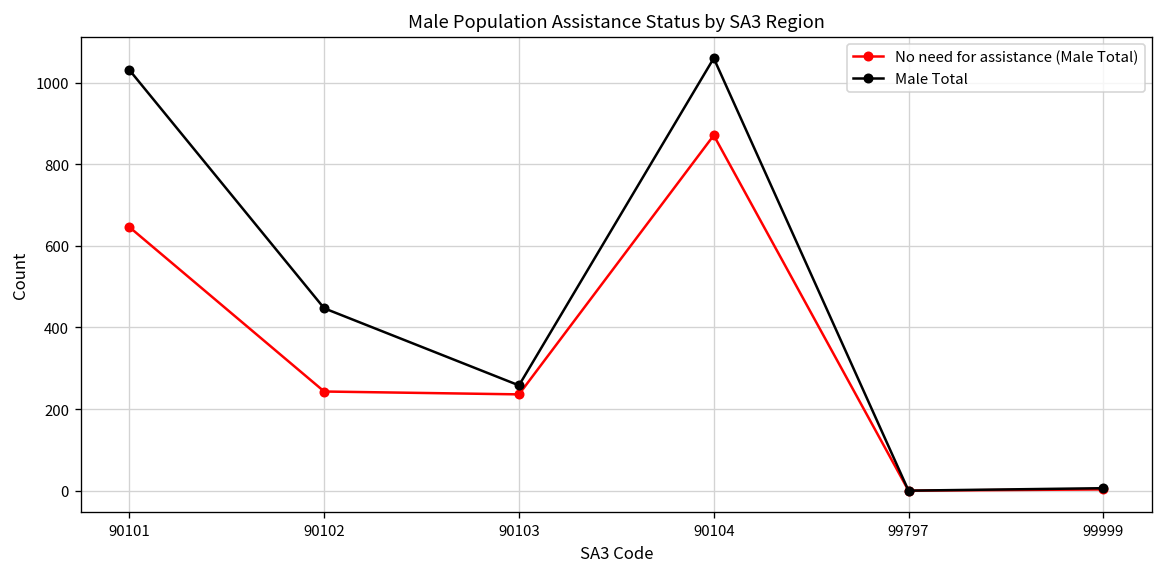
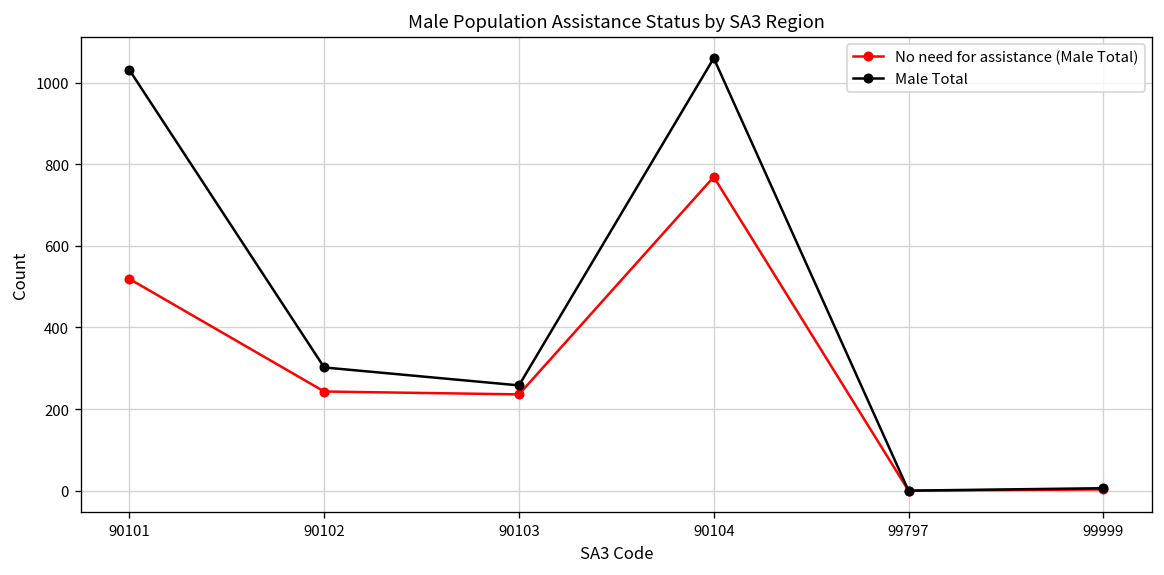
  {
    "No need for assistance (Male Total)": {
-     "90101": 650,
+     "90101": 520,
      "90102": 240,
      "90103": 240,
-     "90104": 870
+     "90104": 770
    },
    "Male Total": {
      "90101": 1030,
-     "90102": 450,
+     "90102": 300,
      "90103": 260,
      "90104": 1060
    }
  }
